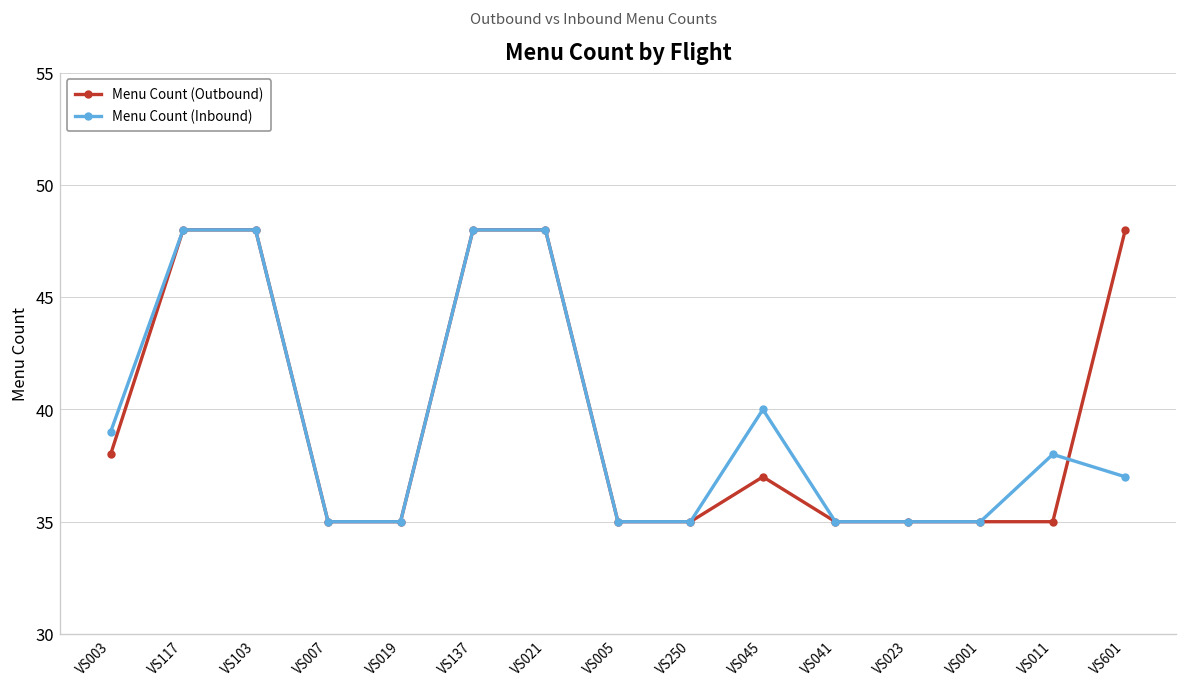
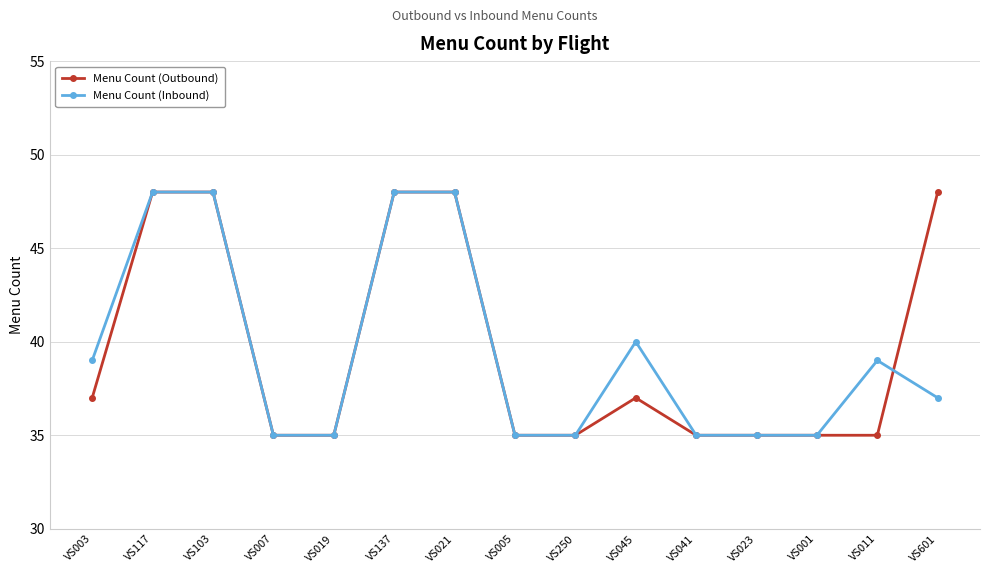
  {
    "Menu Count (Outbound)": {
-     "VS003": 38,
+     "VS003": 37,
      "VS045": 37,
      "VS011": 35,
      "VS601": 48
    },
    "Menu Count (Inbound)": {
      "VS003": 39,
      "VS045": 40,
-     "VS011": 38,
+     "VS011": 39,
      "VS601": 37
    }
  }
